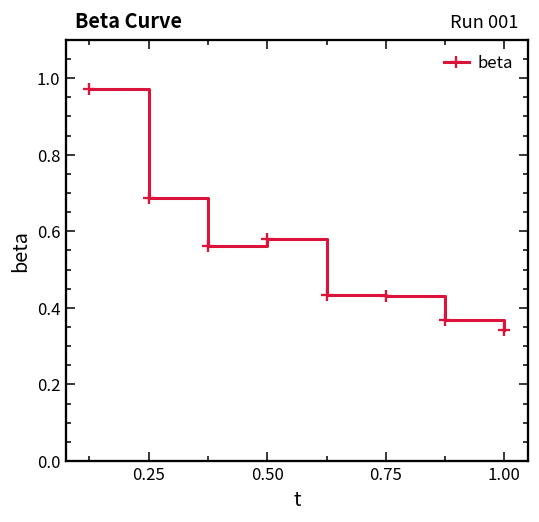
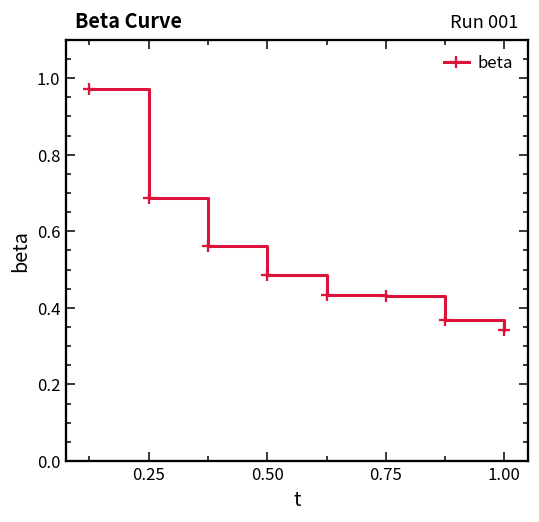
  {
    "0.25": 0.69,
-   "0.50": 0.58,
+   "0.50": 0.49,
    "0.75": 0.43,
    "1.00": 0.34
  }
